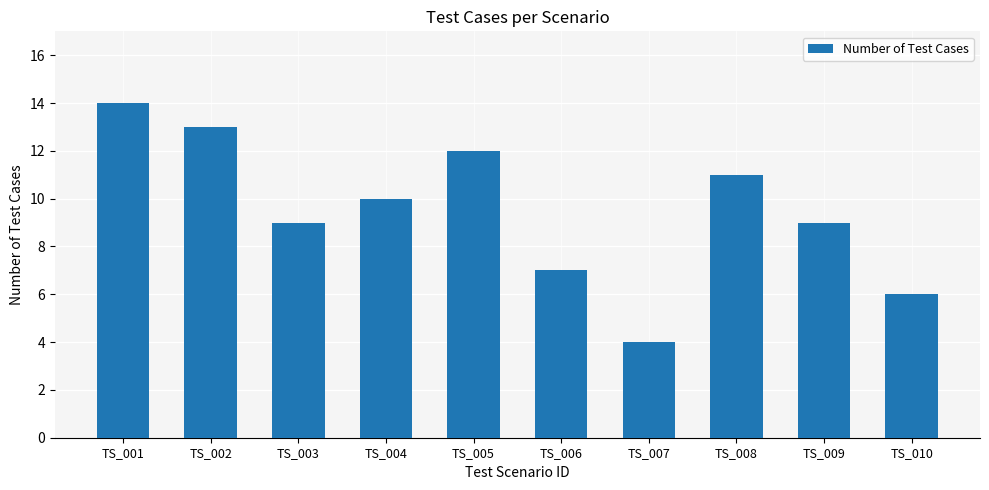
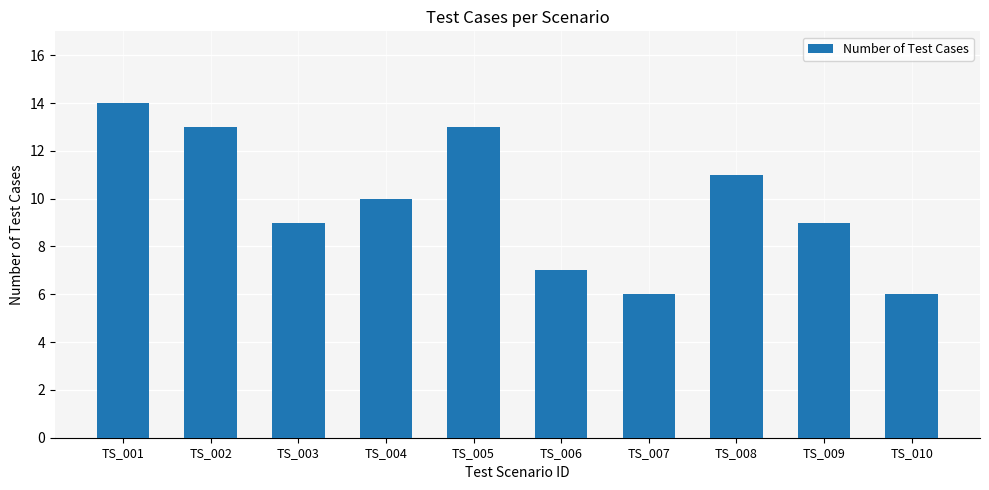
  {
    "TS_001": 14,
    "TS_002": 13,
    "TS_003": 9,
    "TS_004": 10,
-   "TS_005": 12,
+   "TS_005": 13,
    "TS_006": 7,
-   "TS_007": 4,
+   "TS_007": 6,
    "TS_008": 11,
    "TS_009": 9,
    "TS_010": 6
  }
